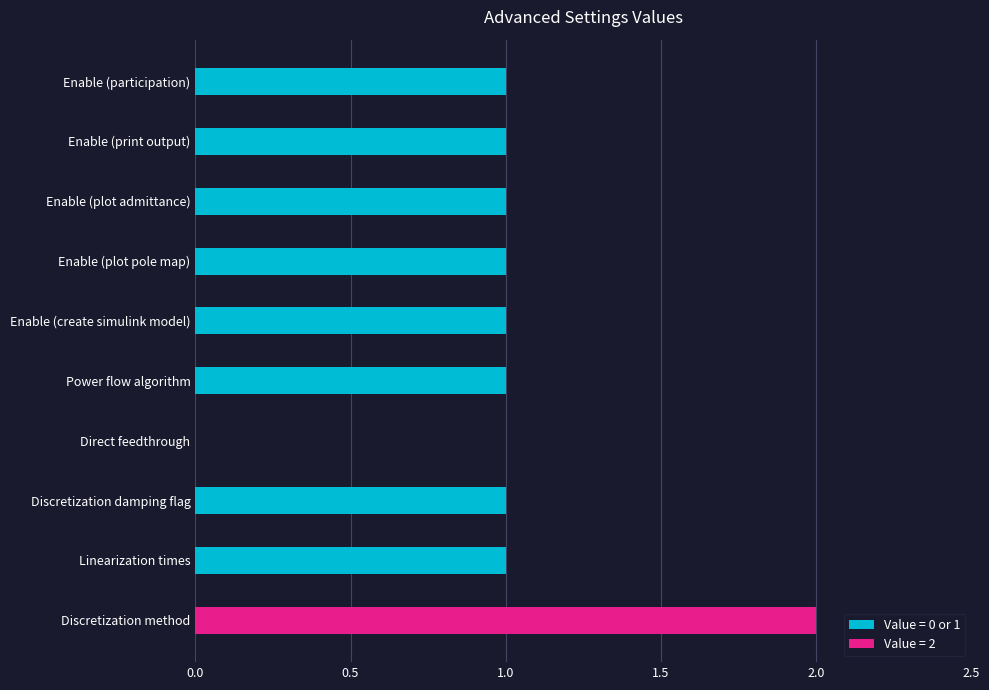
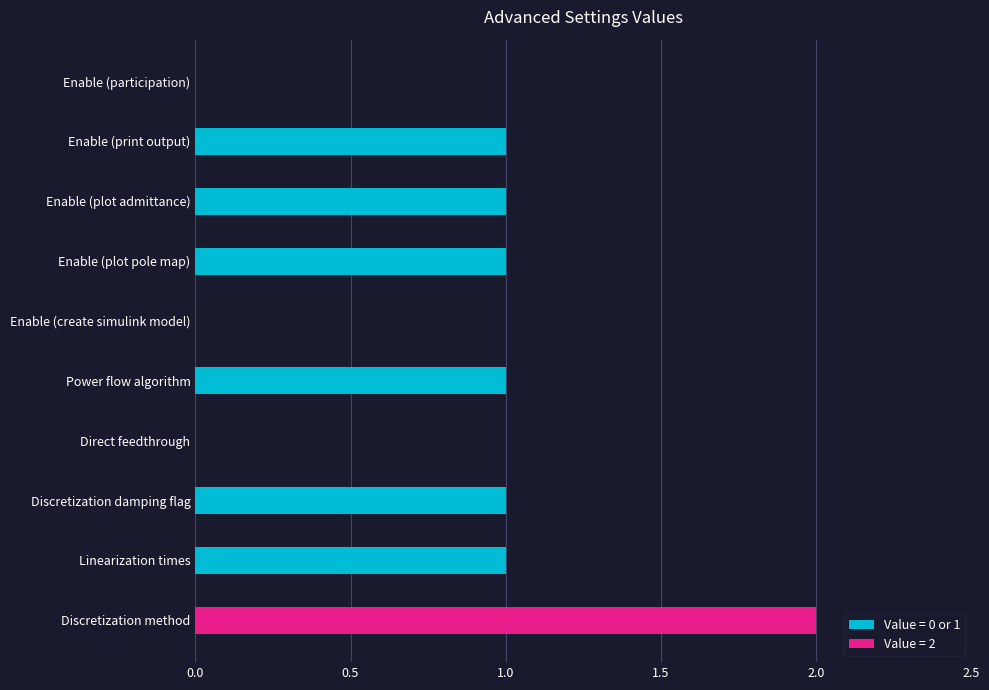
  {
-   "Enable (participation)": 1,
+   "Enable (participation)": 0,
    "Enable (print output)": 1,
    "Enable (plot admittance)": 1,
    "Enable (plot pole map)": 1,
-   "Enable (create simulink model)": 1,
+   "Enable (create simulink model)": 0,
    "Power flow algorithm": 1,
    "Direct feedthrough": 0,
    "Discretization damping flag": 1,
    "Linearization times": 1,
    "Discretization method": 2
  }
